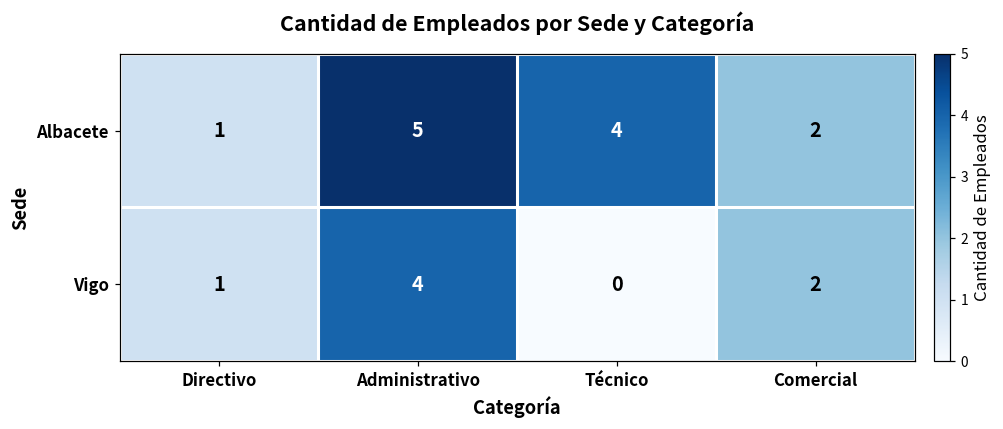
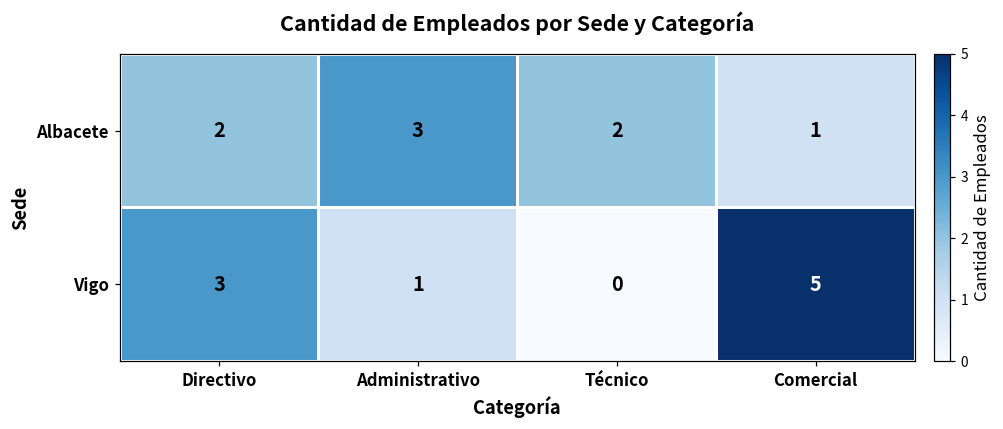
  {
    "Albacete": {
-     "Directivo": 1,
-     "Administrativo": 5,
-     "Técnico": 4,
-     "Comercial": 2
+     "Directivo": 2,
+     "Administrativo": 3,
+     "Técnico": 2,
+     "Comercial": 1
    },
    "Vigo": {
-     "Directivo": 1,
-     "Administrativo": 4,
+     "Directivo": 3,
+     "Administrativo": 1,
      "Técnico": 0,
-     "Comercial": 2
+     "Comercial": 5
    }
  }
